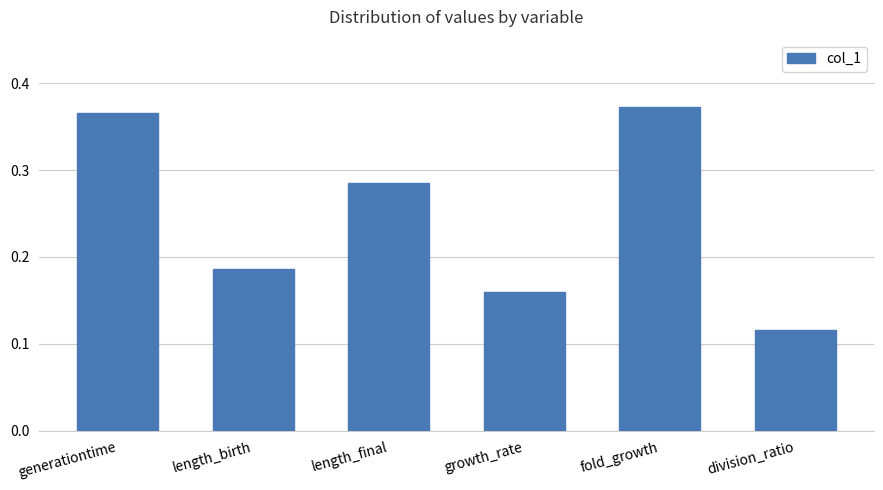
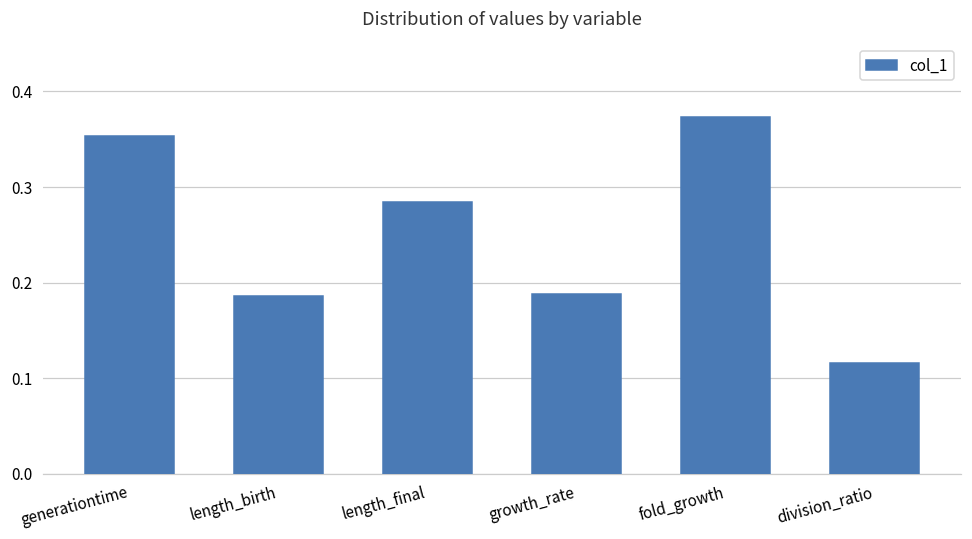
  {
-   "generationtime": 0.37,
+   "generationtime": 0.35,
    "length_birth": 0.19,
    "length_final": 0.28,
-   "growth_rate": 0.16,
+   "growth_rate": 0.19,
    "fold_growth": 0.37,
    "division_ratio": 0.12
  }
